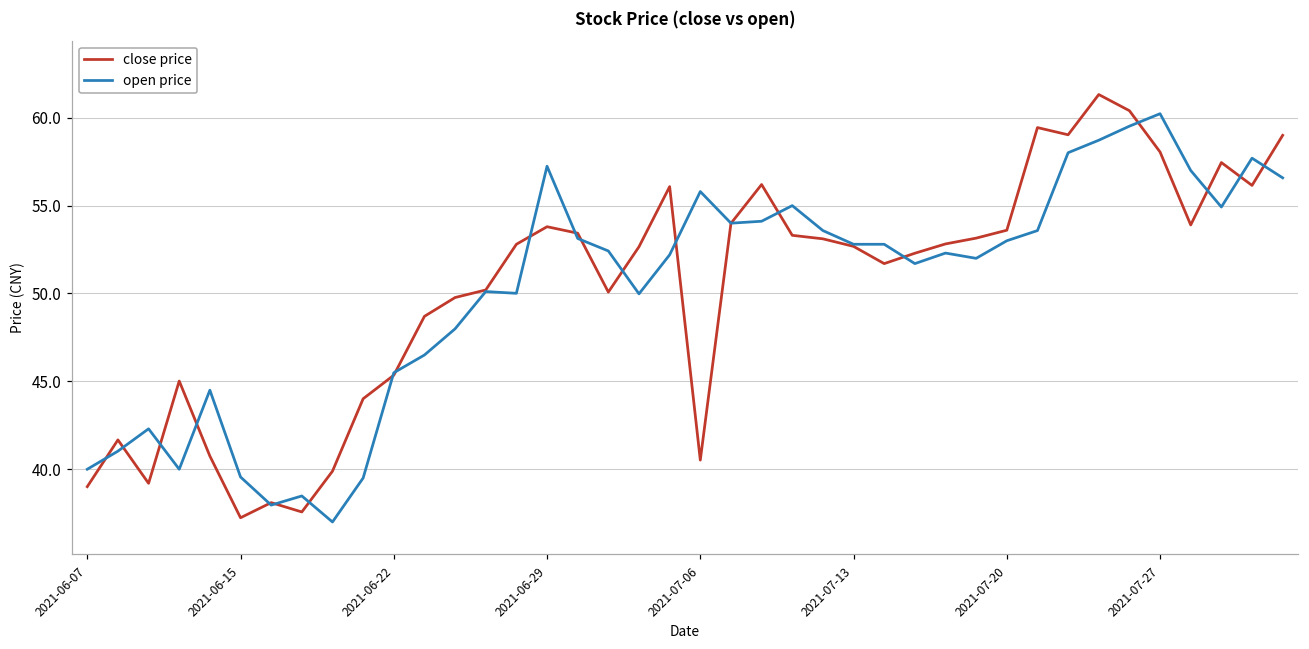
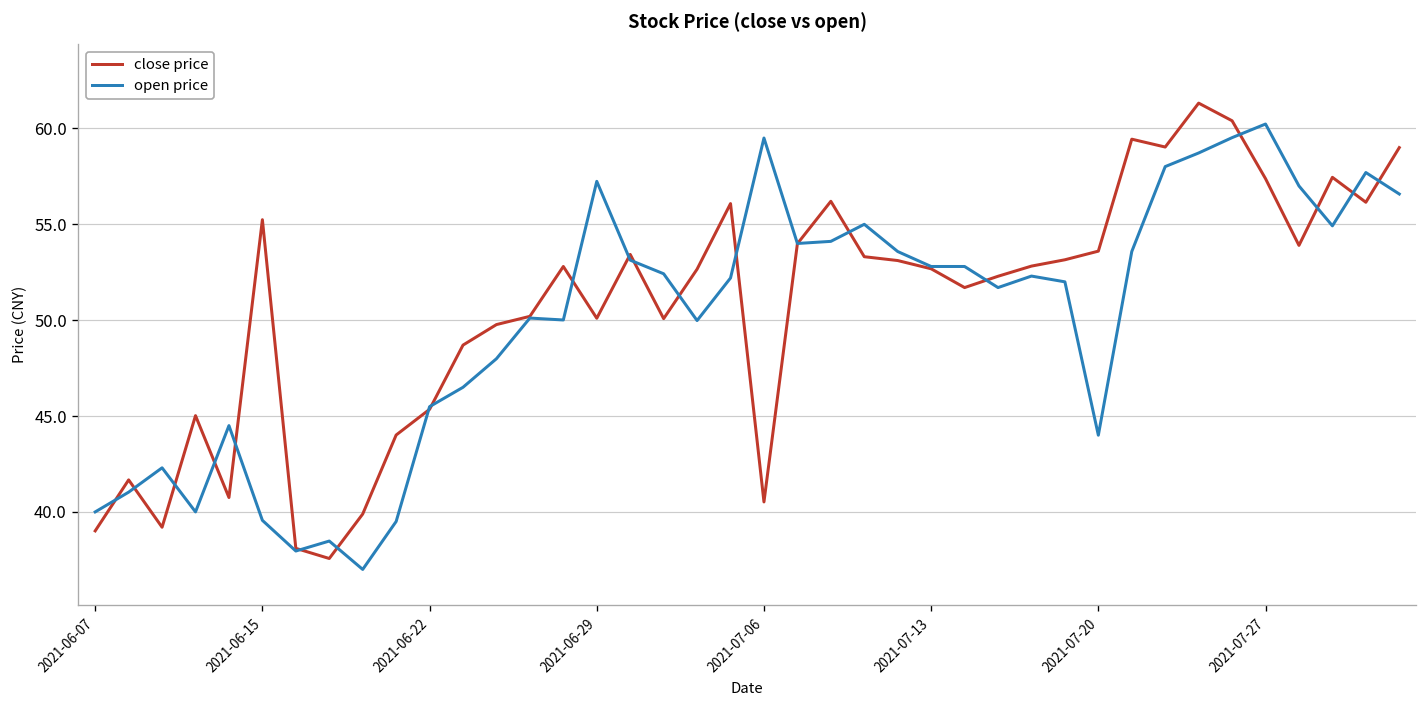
  {
    "close price": {
      "2021-06-07": 39.0,
-     "2021-06-15": 37.2,
-     "2021-06-29": 53.8,
+     "2021-06-15": 55.2,
+     "2021-06-29": 50.1,
      "2021-07-06": 40.5,
      "2021-07-20": 53.6,
-     "2021-07-27": 58.1
+     "2021-07-27": 57.4
    },
    "open price": {
      "2021-06-07": 40.0,
      "2021-06-15": 39.6,
      "2021-06-29": 57.2,
-     "2021-07-06": 55.8,
-     "2021-07-20": 53,
+     "2021-07-06": 59.5,
+     "2021-07-20": 44,
      "2021-07-27": 60.2
    }
  }
